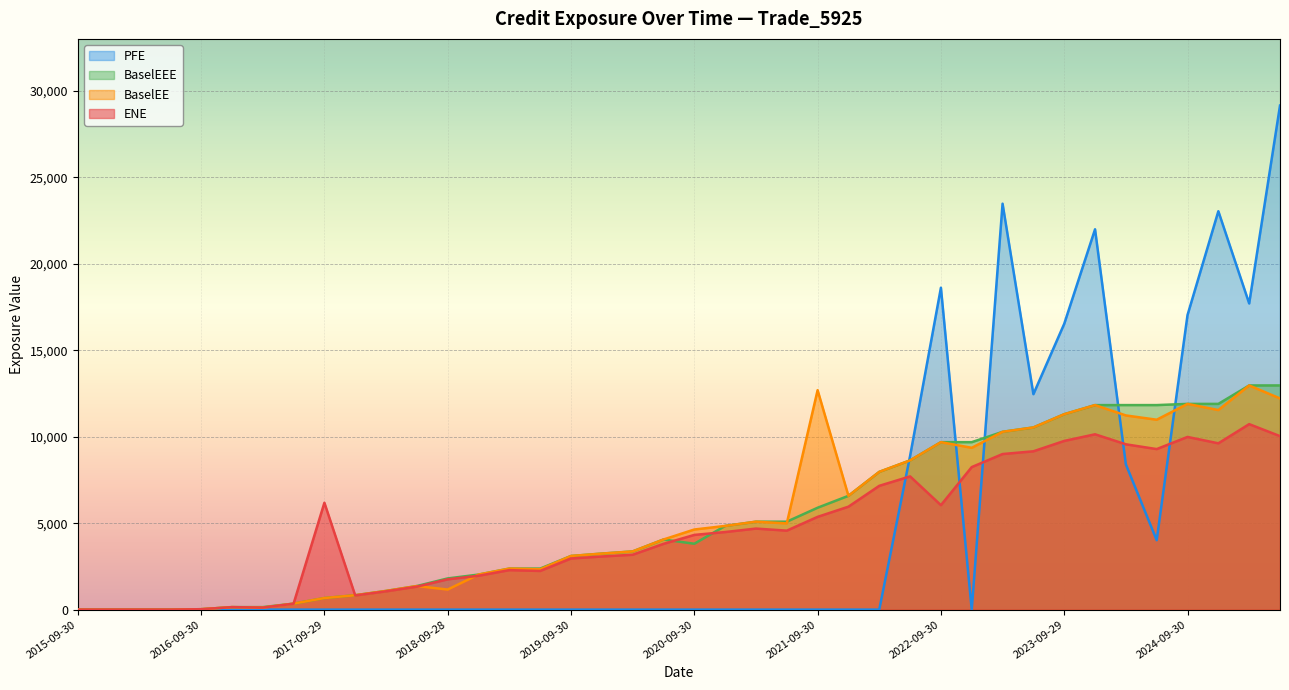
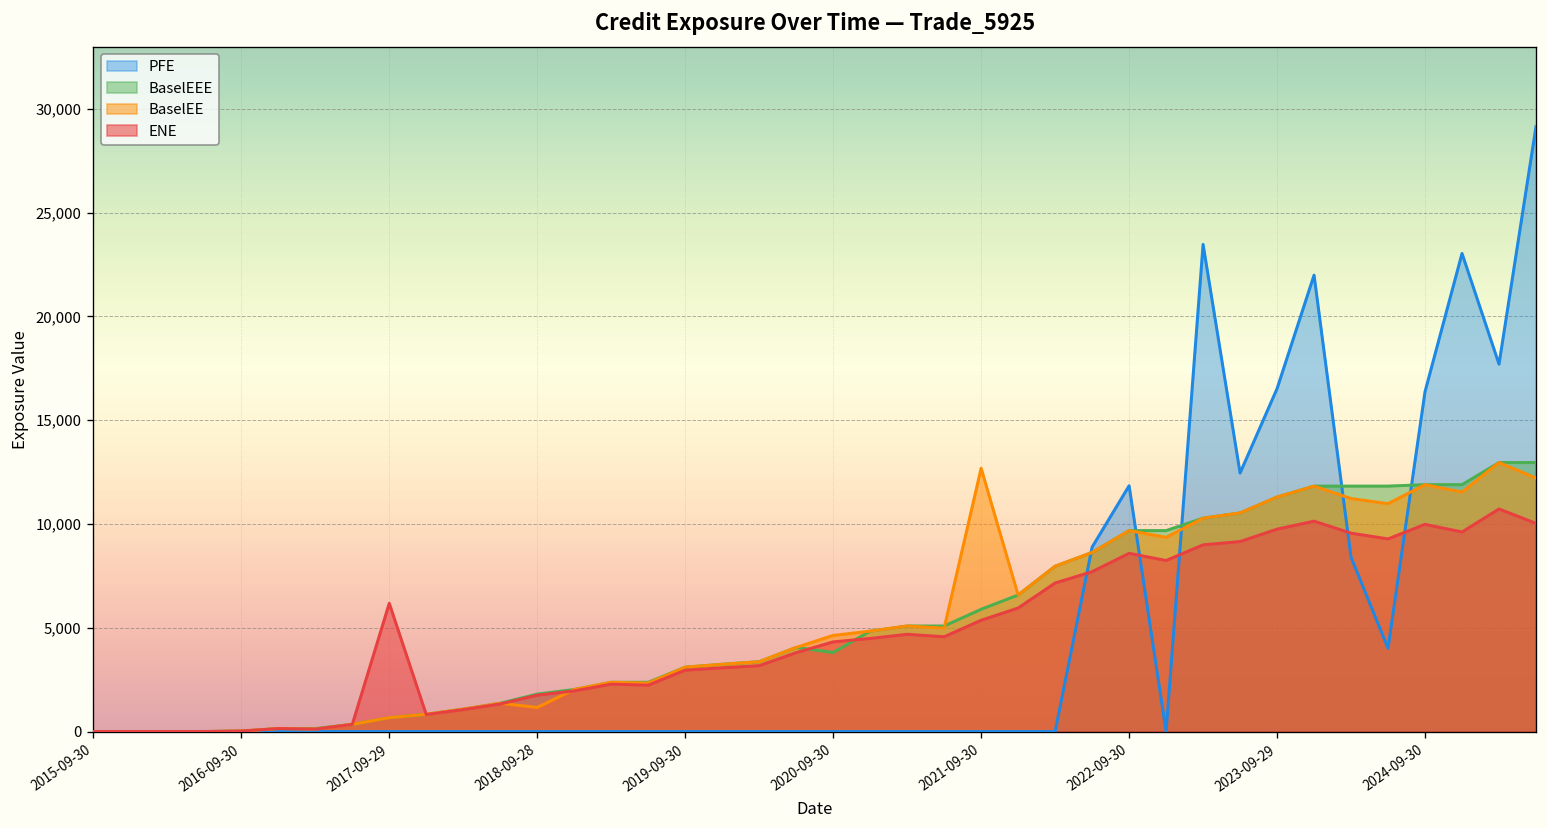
  {
    "PFE": {
      "2017-09-29": "0",
      "2018-09-28": "0",
      "2019-09-30": "0",
      "2020-09-30": "0",
      "2021-09-30": "0",
-     "2022-09-30": "18,600",
+     "2022-09-30": "11,800",
      "2023-09-29": "16,500",
-     "2024-09-30": "17,000"
+     "2024-09-30": "16,400"
    },
    "BaselEEE": {
      "2020-09-30": "3,800",
      "2021-09-30": "5,900"
    },
    "BaselEE": {
      "2018-09-28": "1,200",
      "2020-09-30": "4,600",
      "2021-09-30": "12,700"
    },
    "ENE": {
      "2017-09-29": "6,200",
      "2020-09-30": "4,300",
      "2021-09-30": "5,400",
-     "2022-09-30": "6,000",
+     "2022-09-30": "8,600",
      "2023-09-29": "9,800",
      "2024-09-30": "10,000"
    }
  }
